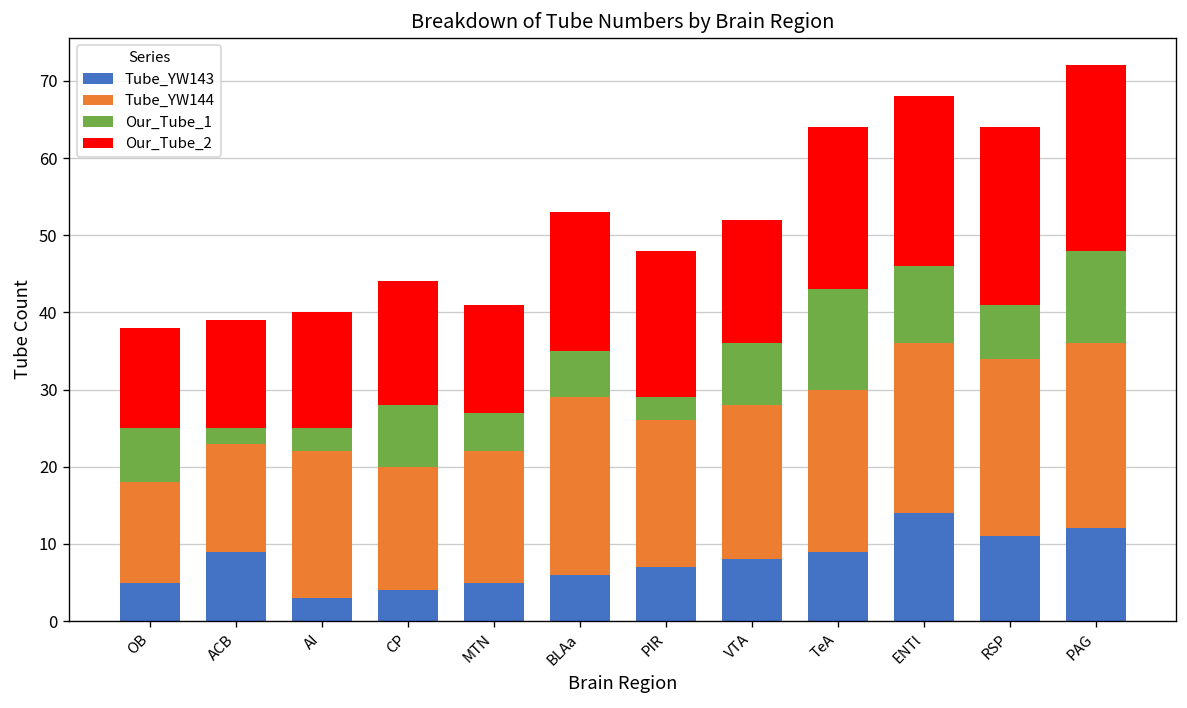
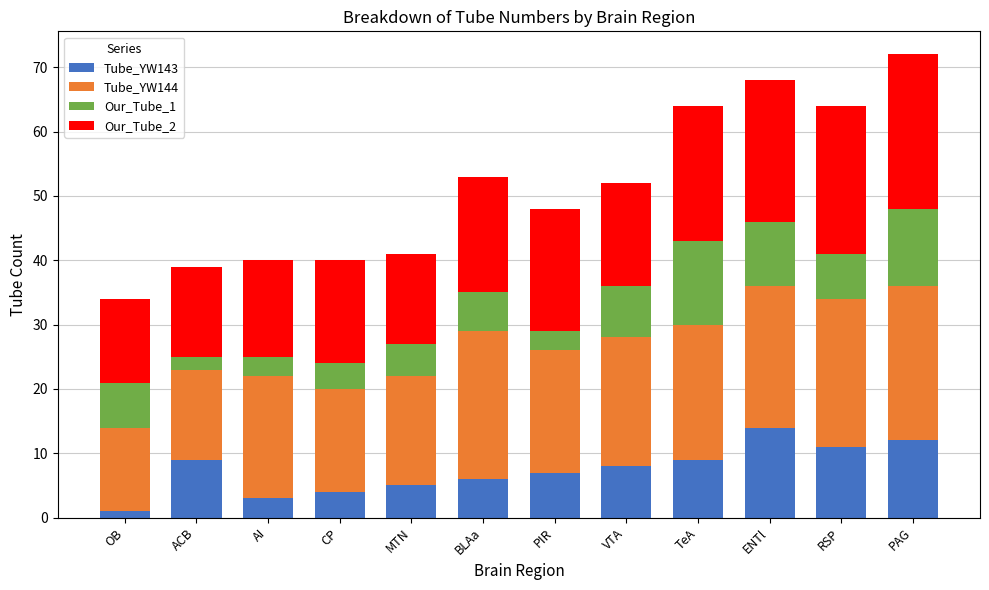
  {
    "Tube_YW143": {
-     "OB": 5,
+     "OB": 1,
      "ACB": 9,
      "AI": 3,
      "CP": 4,
      "MTN": 5,
      "BLAa": 6,
      "PIR": 7,
      "VTA": 8,
      "TeA": 9,
      "ENTl": 14,
      "RSP": 11,
      "PAG": 12
    },
    "Tube_YW144": {
      "OB": 13,
      "ACB": 14,
      "AI": 19,
      "CP": 16,
      "MTN": 17,
      "BLAa": 23,
      "PIR": 19,
      "VTA": 20,
      "TeA": 21,
      "ENTl": 22,
      "RSP": 23,
      "PAG": 24
    },
    "Our_Tube_1": {
      "OB": 7,
      "ACB": 2,
      "AI": 3,
-     "CP": 8,
+     "CP": 4,
      "MTN": 5,
      "BLAa": 6,
      "PIR": 3,
      "VTA": 8,
      "TeA": 13,
      "ENTl": 10,
      "RSP": 7,
      "PAG": 12
    },
    "Our_Tube_2": {
      "OB": 13,
      "ACB": 14,
      "AI": 15,
      "CP": 16,
      "MTN": 14,
      "BLAa": 18,
      "PIR": 19,
      "VTA": 16,
      "TeA": 21,
      "ENTl": 22,
      "RSP": 23,
      "PAG": 24
    }
  }
